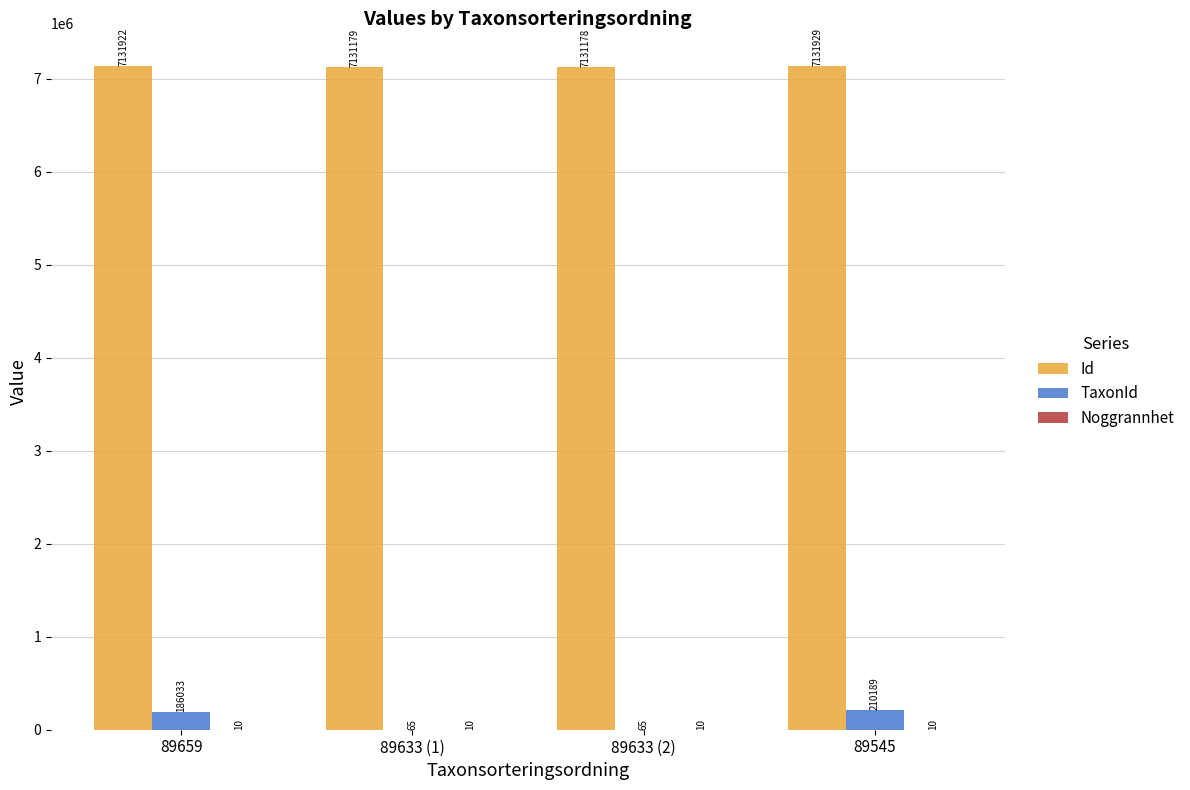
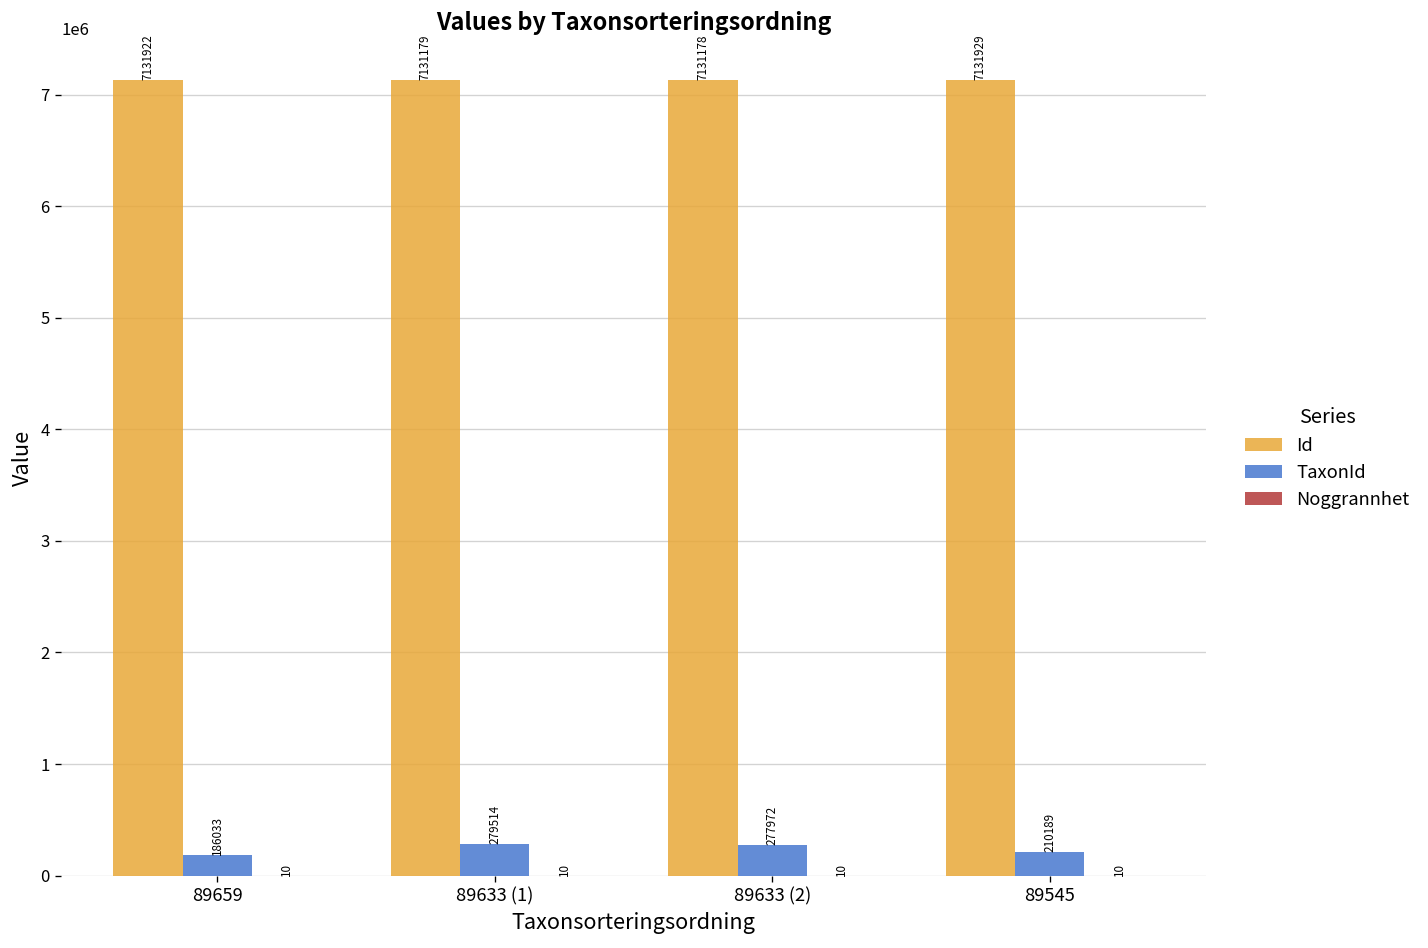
  {
    "Id": {
      "89659": 7131922,
      "89633 (1)": 7131179,
      "89633 (2)": 7131178,
      "89545": 7131929
    },
    "TaxonId": {
      "89659": 186033,
-     "89633 (1)": 65,
-     "89633 (2)": 65,
+     "89633 (1)": 279514,
+     "89633 (2)": 277972,
      "89545": 210189
    },
    "Noggrannhet": {
      "89659": 10,
      "89633 (1)": 10,
      "89633 (2)": 10,
      "89545": 10
    }
  }
